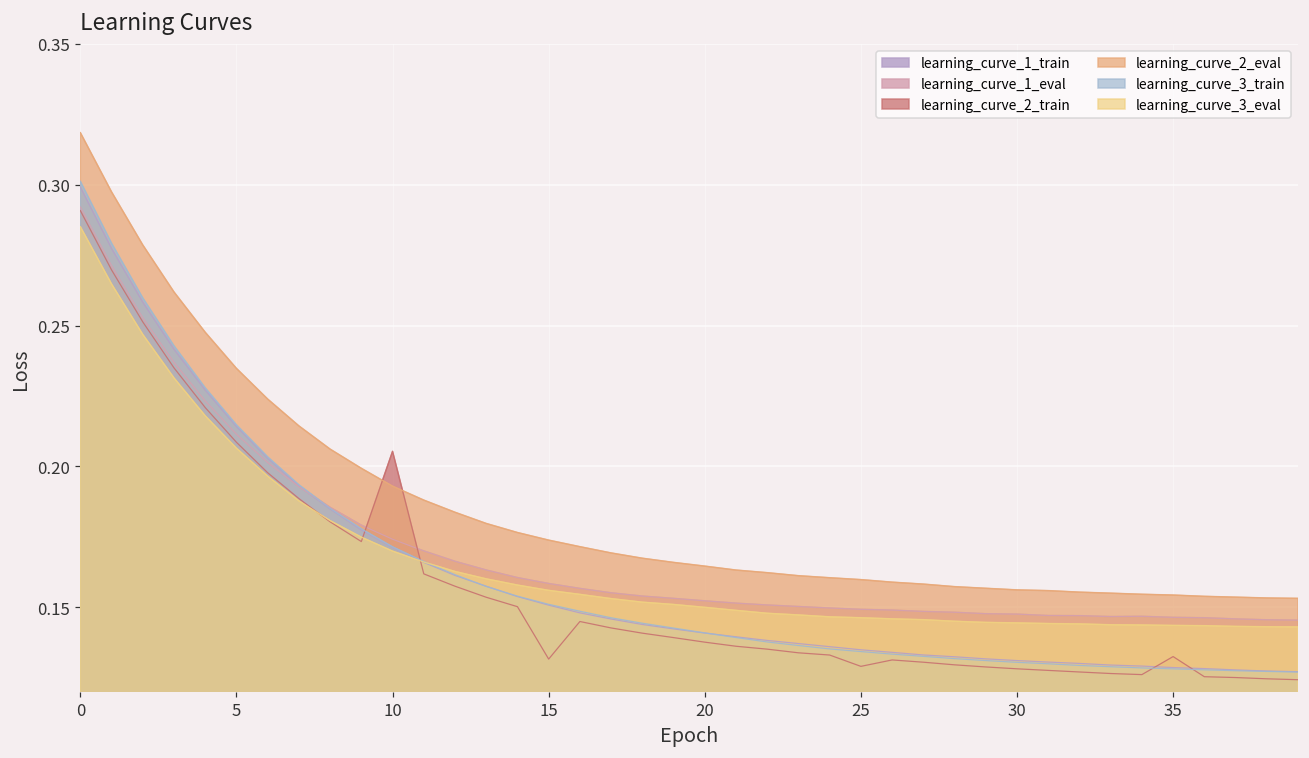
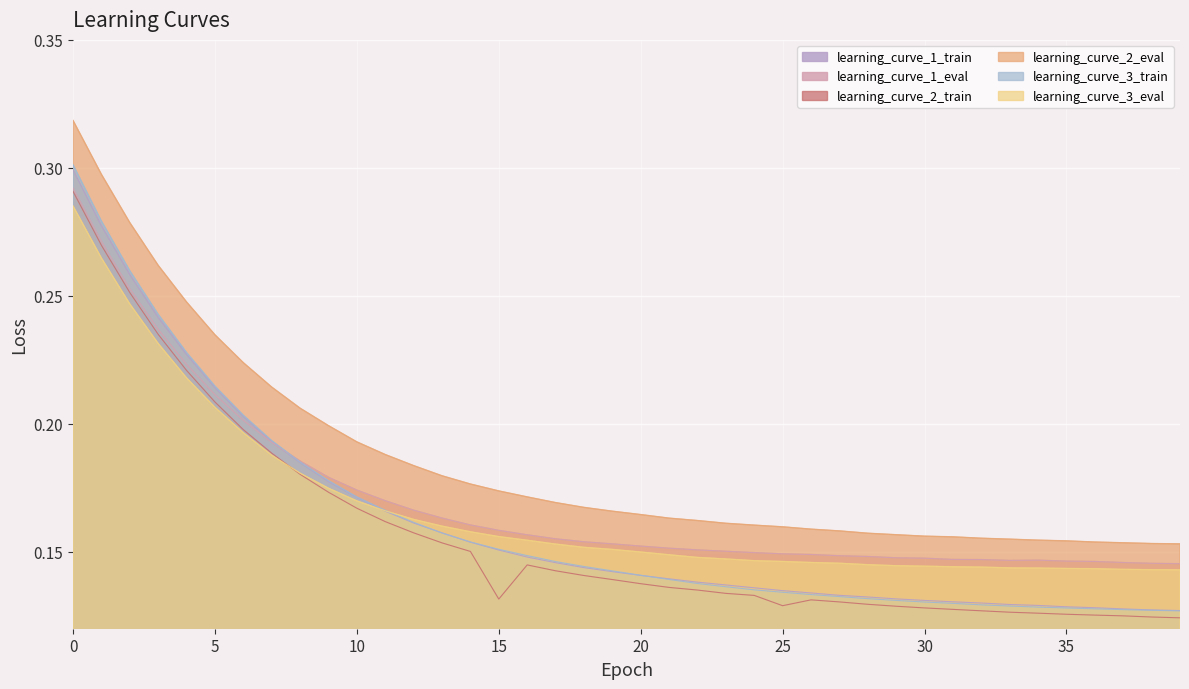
  {
    "learning_curve_2_train": {
      "0": 0.291,
      "5": 0.209,
-     "10": 0.205,
+     "10": 0.167,
      "15": 0.132,
      "20": 0.138,
      "25": 0.129,
      "30": 0.128,
-     "35": 0.132
+     "35": 0.126
    }
  }
